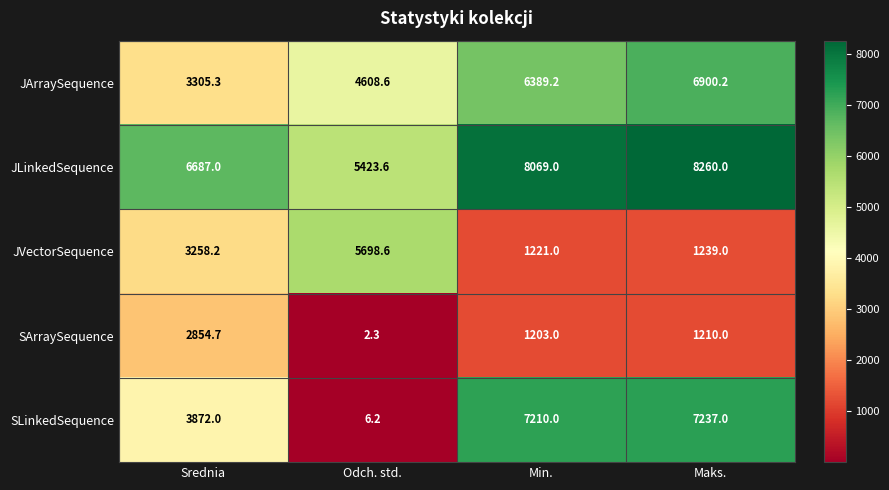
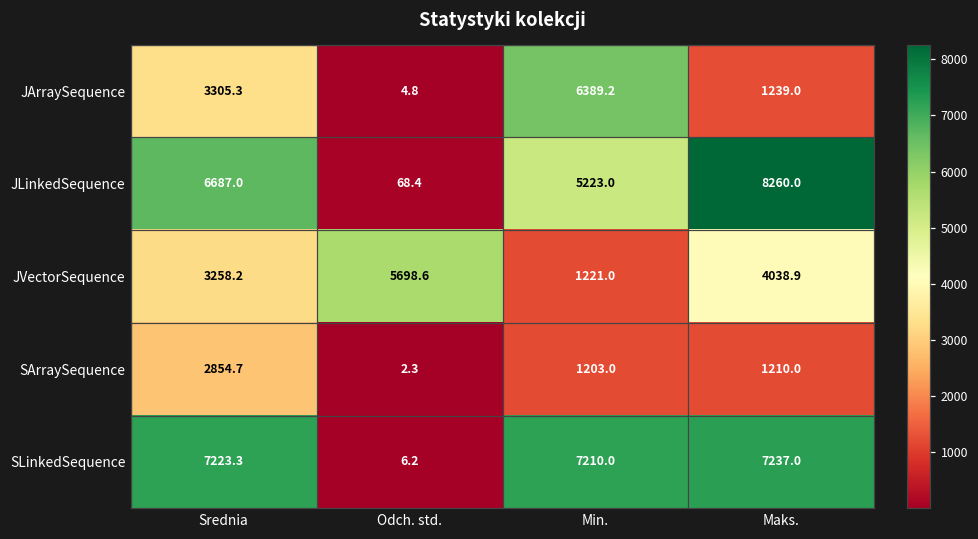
  {
    "JArraySequence": {
      "Srednia": 3305.3,
-     "Odch. std.": 4608.6,
+     "Odch. std.": 4.8,
      "Min.": 6389.2,
-     "Maks.": 6900.2
+     "Maks.": 1239.0
    },
    "JLinkedSequence": {
      "Srednia": 6687.0,
-     "Odch. std.": 5423.6,
-     "Min.": 8069.0,
+     "Odch. std.": 68.4,
+     "Min.": 5223.0,
      "Maks.": 8260.0
    },
    "JVectorSequence": {
      "Srednia": 3258.2,
      "Odch. std.": 5698.6,
      "Min.": 1221.0,
-     "Maks.": 1239.0
+     "Maks.": 4038.9
    },
    "SArraySequence": {
      "Srednia": 2854.7,
      "Odch. std.": 2.3,
      "Min.": 1203.0,
      "Maks.": 1210.0
    },
    "SLinkedSequence": {
-     "Srednia": 3872.0,
+     "Srednia": 7223.3,
      "Odch. std.": 6.2,
      "Min.": 7210.0,
      "Maks.": 7237.0
    }
  }
